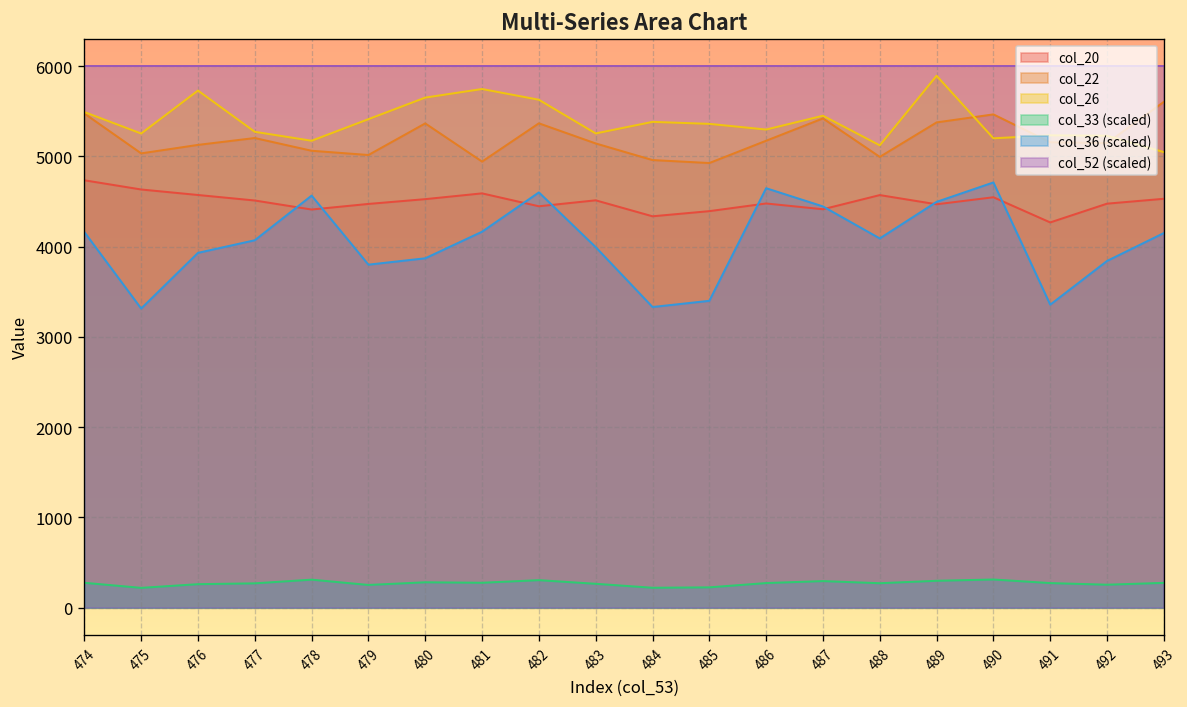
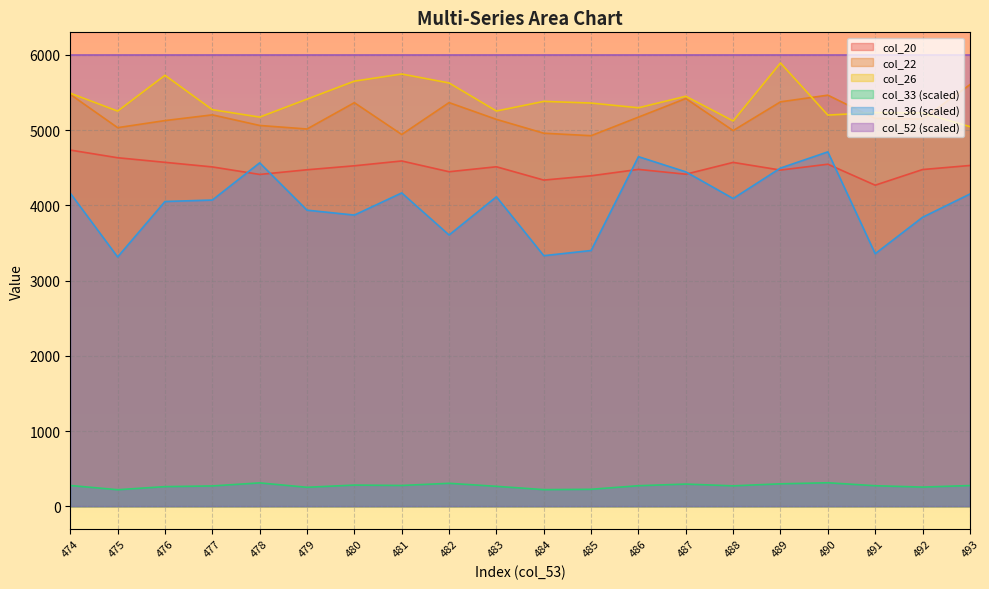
  {
    "col_33 (scaled)": {
      "474": 300,
      "475": 200,
      "476": 300,
      "477": 300,
      "478": 300,
      "479": 300,
      "480": 300,
      "481": 300,
      "482": 300,
      "483": 300,
      "484": 200,
      "485": 200,
      "486": 300,
      "487": 300,
      "488": 300,
      "489": 300,
      "490": 300,
      "491": 300,
      "492": 300,
      "493": 300
    },
    "col_36 (scaled)": {
      "474": 4200,
      "475": 3300,
-     "476": 3900,
+     "476": 4100,
      "477": 4100,
      "478": 4600,
-     "479": 3800,
+     "479": 3900,
      "480": 3900,
      "481": 4200,
-     "482": 4600,
-     "483": 4000,
+     "482": 3600,
+     "483": 4100,
      "484": 3300,
      "485": 3400,
      "486": 4600,
      "488": 4100,
      "490": 4700,
      "491": 3400,
      "492": 3800,
      "493": 4200
    },
    "col_52 (scaled)": {
      "474": 6000,
      "475": 6000,
      "476": 6000,
      "477": 6000,
      "478": 6000,
      "479": 6000,
      "480": 6000,
      "481": 6000,
      "482": 6000,
      "483": 6000,
      "484": 6000,
      "485": 6000,
      "486": 6000,
      "487": 6000,
      "488": 6000,
      "489": 6000,
      "490": 6000,
      "493": 6000
    }
  }
